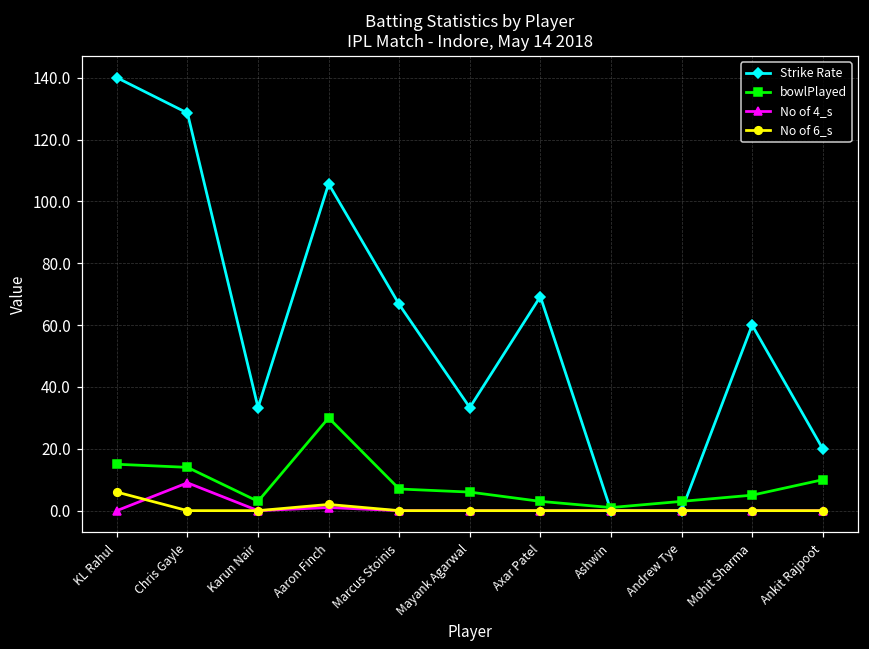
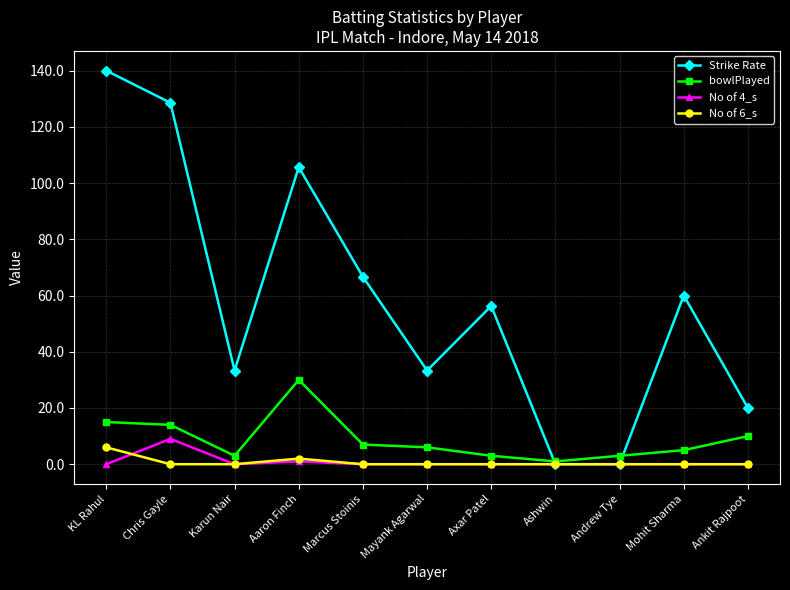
  {
    "Strike Rate": {
      "KL Rahul": 140,
      "Chris Gayle": 129,
      "Karun Nair": 33,
      "Aaron Finch": 106,
      "Marcus Stoinis": 67,
      "Mayank Agarwal": 33,
-     "Axar Patel": 69,
+     "Axar Patel": 56,
      "Mohit Sharma": 60,
      "Ankit Rajpoot": 20
    },
    "bowlPlayed": {
      "KL Rahul": 15,
      "Chris Gayle": 14,
      "Karun Nair": 3,
      "Aaron Finch": 30,
      "Marcus Stoinis": 7,
      "Mayank Agarwal": 6,
      "Axar Patel": 3,
      "Ashwin": 1,
      "Andrew Tye": 3,
      "Mohit Sharma": 5,
      "Ankit Rajpoot": 10
    },
    "No of 4_s": {
      "KL Rahul": 0,
      "Chris Gayle": 9,
      "Aaron Finch": 1
    },
    "No of 6_s": {
      "KL Rahul": 6,
      "Chris Gayle": 0,
      "Aaron Finch": 2
    }
  }
